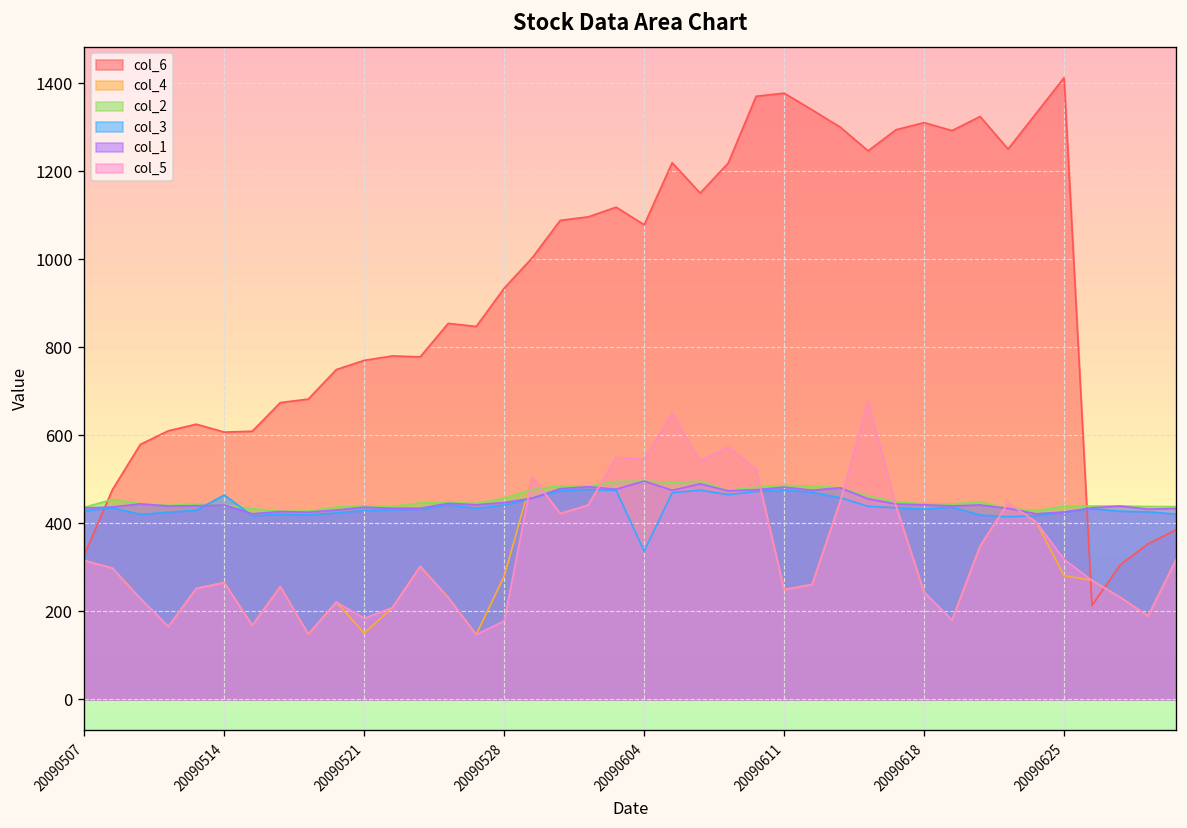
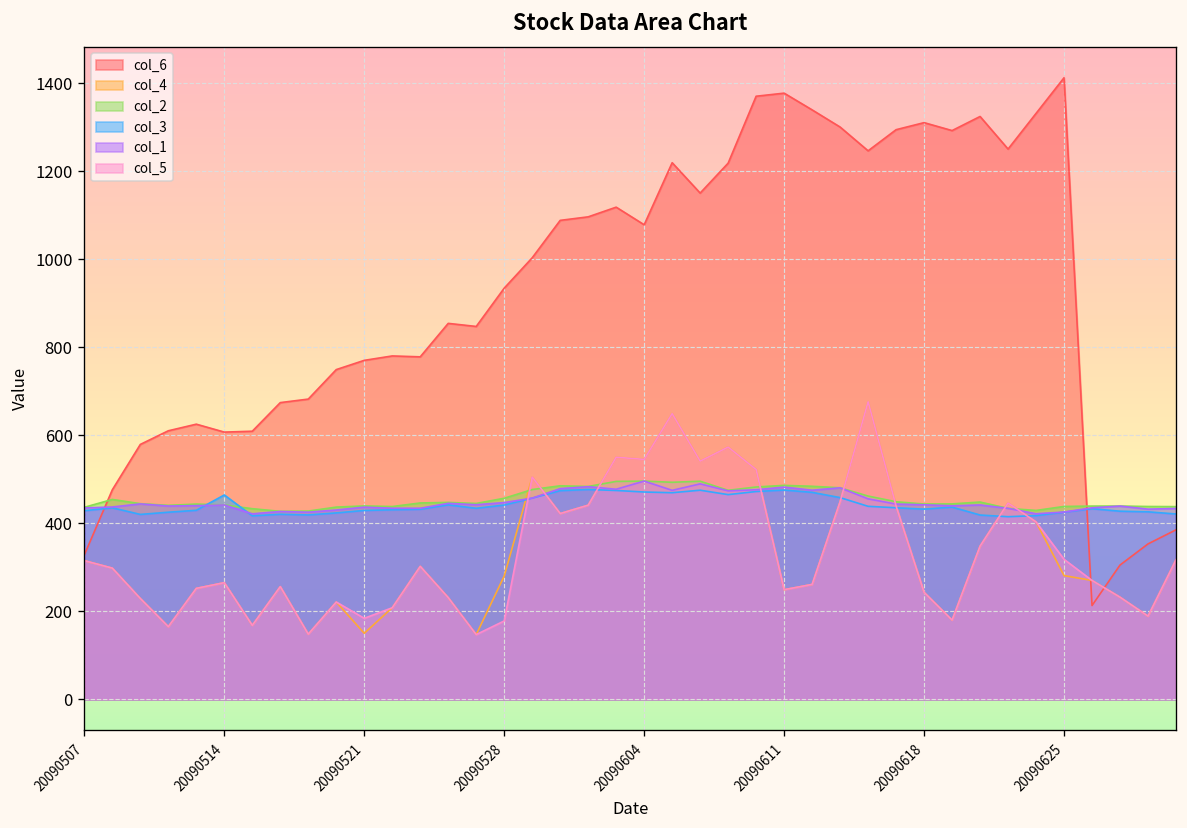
  {
    "col_6": {
      "20090507": 330,
      "20090514": 610,
      "20090521": 770,
      "20090528": 930,
      "20090604": 1080,
      "20090611": 1380,
      "20090618": 1310,
      "20090625": 1410
    },
    "col_4": {
      "20090521": 150,
      "20090528": 280,
      "20090625": 280
    },
    "col_2": {
      "20090528": 460,
      "20090625": 440
    },
    "col_3": {
      "20090514": 460,
      "20090521": 430,
-     "20090604": 340,
+     "20090604": 470,
      "20090618": 430
    },
    "col_5": {
      "20090521": 180,
      "20090528": 180,
      "20090625": 320
    }
  }
